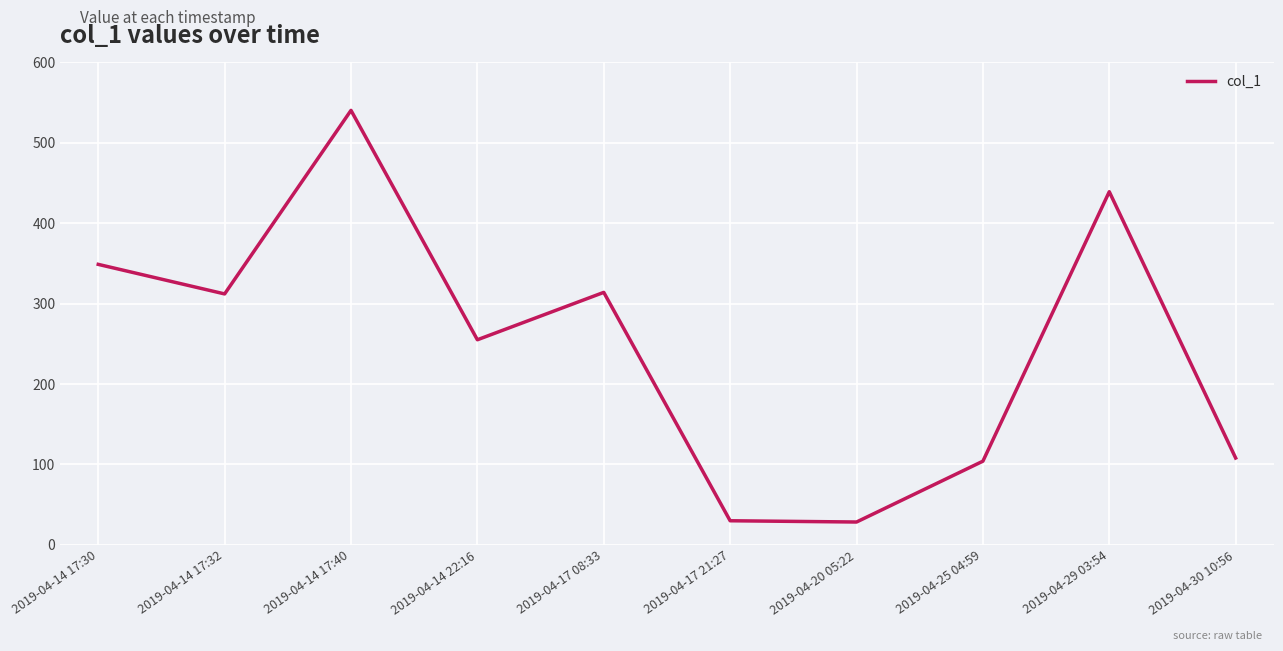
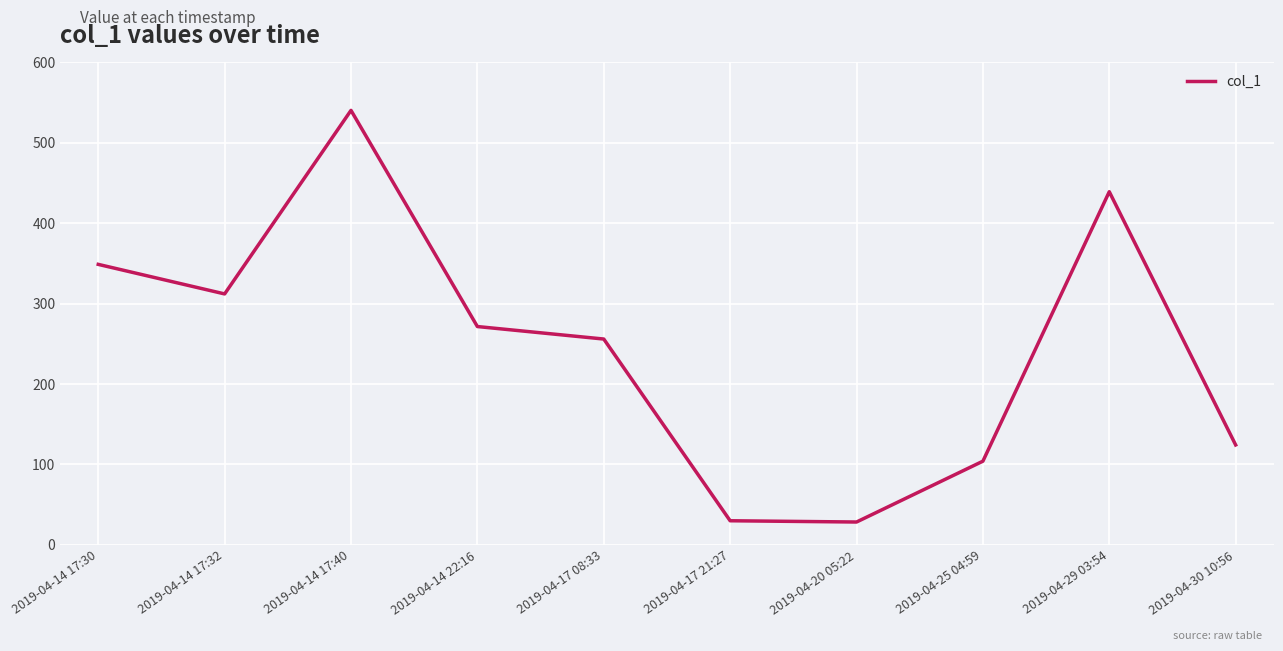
  {
    "2019-04-14 17:30": 350,
    "2019-04-14 17:32": 310,
    "2019-04-14 17:40": 540,
-   "2019-04-14 22:16": 260,
-   "2019-04-17 08:33": 310,
+   "2019-04-14 22:16": 270,
+   "2019-04-17 08:33": 260,
    "2019-04-17 21:27": 30,
    "2019-04-20 05:22": 30,
    "2019-04-25 04:59": 100,
    "2019-04-29 03:54": 440,
-   "2019-04-30 10:56": 110
+   "2019-04-30 10:56": 120
  }
